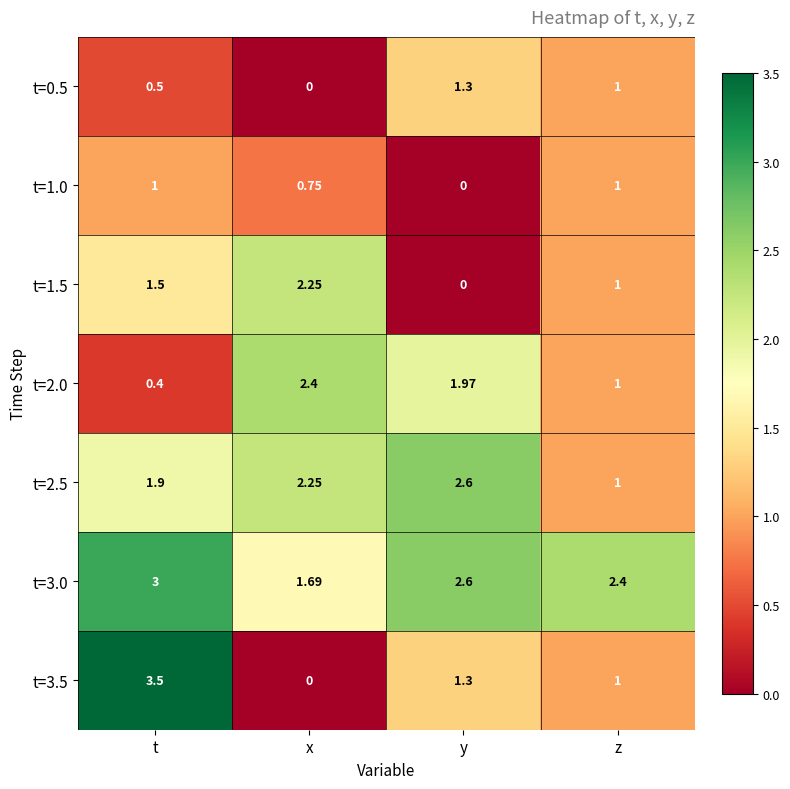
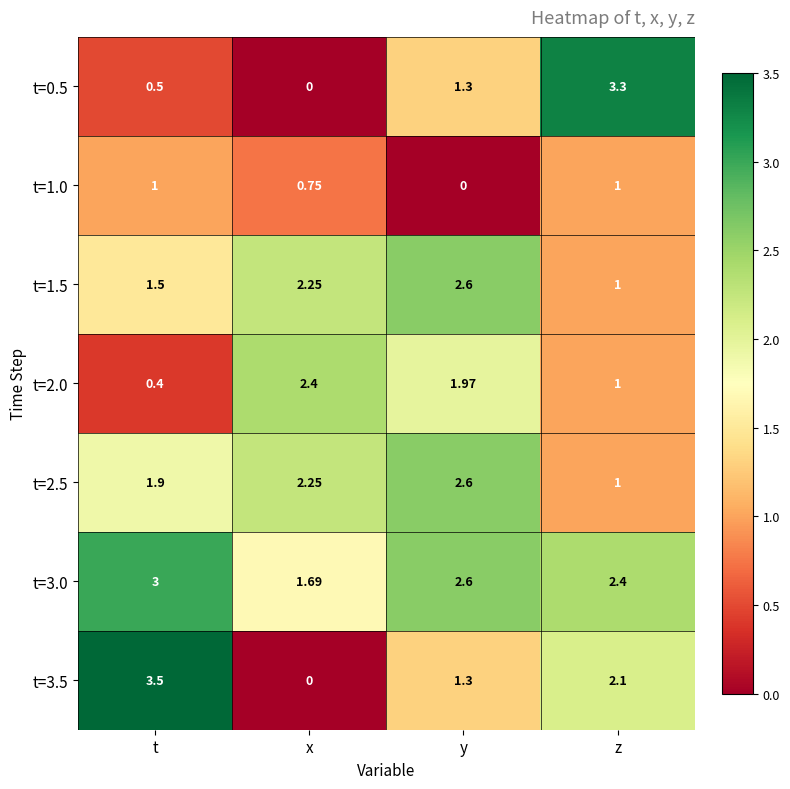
  {
    "t=0.5": {
      "t": 0.5,
      "x": 0,
      "y": 1.3,
-     "z": 1
+     "z": 3.3
    },
    "t=1.0": {
      "t": 1,
      "x": 0.75,
      "y": 0,
      "z": 1
    },
    "t=1.5": {
      "t": 1.5,
      "x": 2.25,
-     "y": 0,
+     "y": 2.6,
      "z": 1
    },
    "t=2.0": {
      "t": 0.4,
      "x": 2.4,
      "y": 1.97,
      "z": 1
    },
    "t=2.5": {
      "t": 1.9,
      "x": 2.25,
      "y": 2.6,
      "z": 1
    },
    "t=3.0": {
      "t": 3,
      "x": 1.69,
      "y": 2.6,
      "z": 2.4
    },
    "t=3.5": {
      "t": 3.5,
      "x": 0,
      "y": 1.3,
-     "z": 1
+     "z": 2.1
    }
  }
